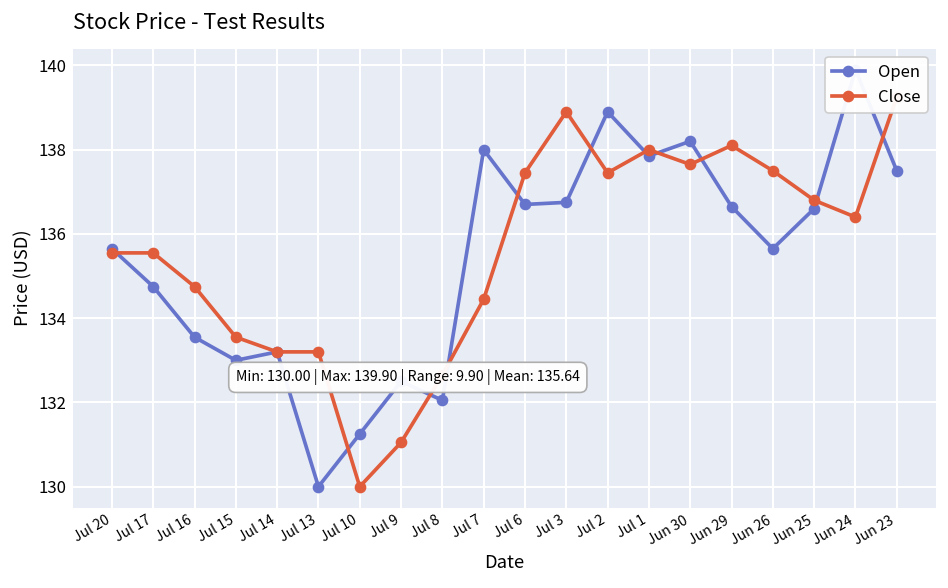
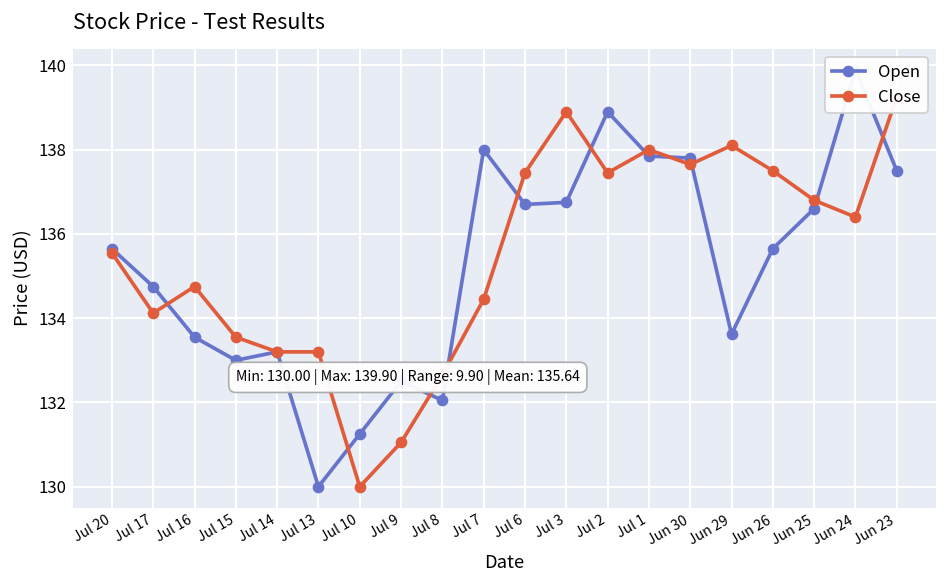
  {
    "Open": {
      "Jul 20": 135.7,
      "Jul 17": 134.8,
      "Jul 16": 133.6,
      "Jul 15": 133.0,
      "Jul 13": 130.0,
      "Jul 10": 131.3,
      "Jul 8": 132.1,
      "Jul 7": 138.0,
      "Jul 6": 136.7,
      "Jul 3": 136.8,
      "Jul 2": 138.9,
      "Jul 1": 137.9,
-     "Jun 30": 138.2,
-     "Jun 29": 136.7,
+     "Jun 30": 137.8,
+     "Jun 29": 133.6,
      "Jun 26": 135.7,
      "Jun 25": 136.6,
      "Jun 23": 137.5
    },
    "Close": {
      "Jul 20": 135.6,
-     "Jul 17": 135.6,
+     "Jul 17": 134.1,
      "Jul 16": 134.8,
      "Jul 15": 133.6,
      "Jul 13": 133.2,
      "Jul 10": 130.0,
      "Jul 9": 131.1,
      "Jul 7": 134.5,
      "Jul 6": 137.5,
      "Jul 3": 138.9,
      "Jul 2": 137.5,
      "Jul 1": 138.0,
      "Jun 30": 137.7,
      "Jun 29": 138.1,
      "Jun 26": 137.5,
      "Jun 25": 136.8,
      "Jun 24": 136.4
    }
  }
